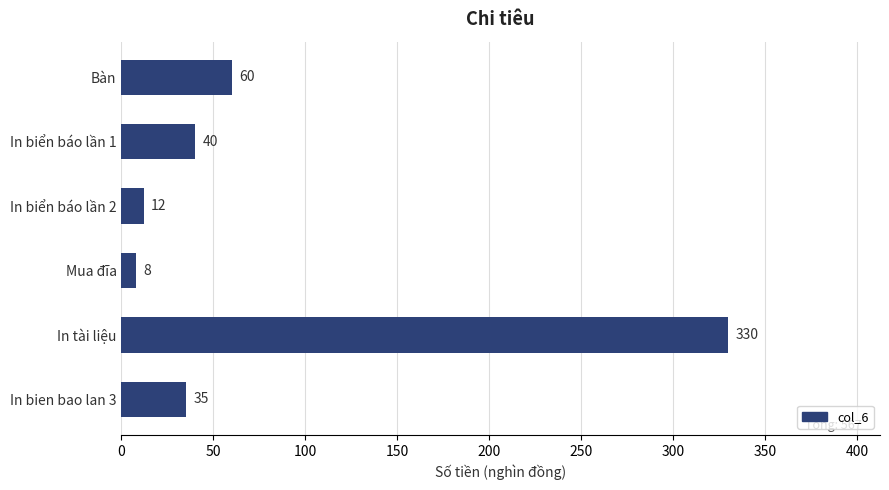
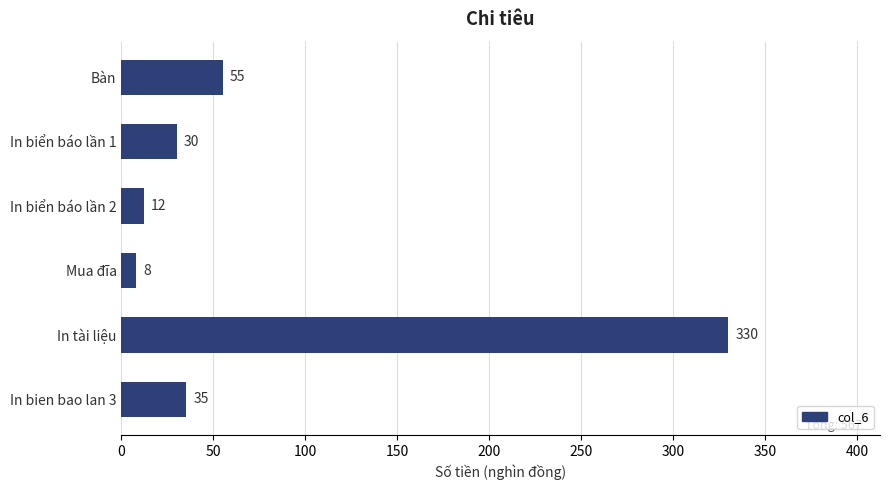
  {
-   "Bàn": 60,
-   "In biển báo lần 1": 40,
+   "Bàn": 55,
+   "In biển báo lần 1": 30,
    "In biển báo lần 2": 12,
    "Mua đĩa": 8,
    "In tài liệu": 330,
    "In bien bao lan 3": 35
  }
